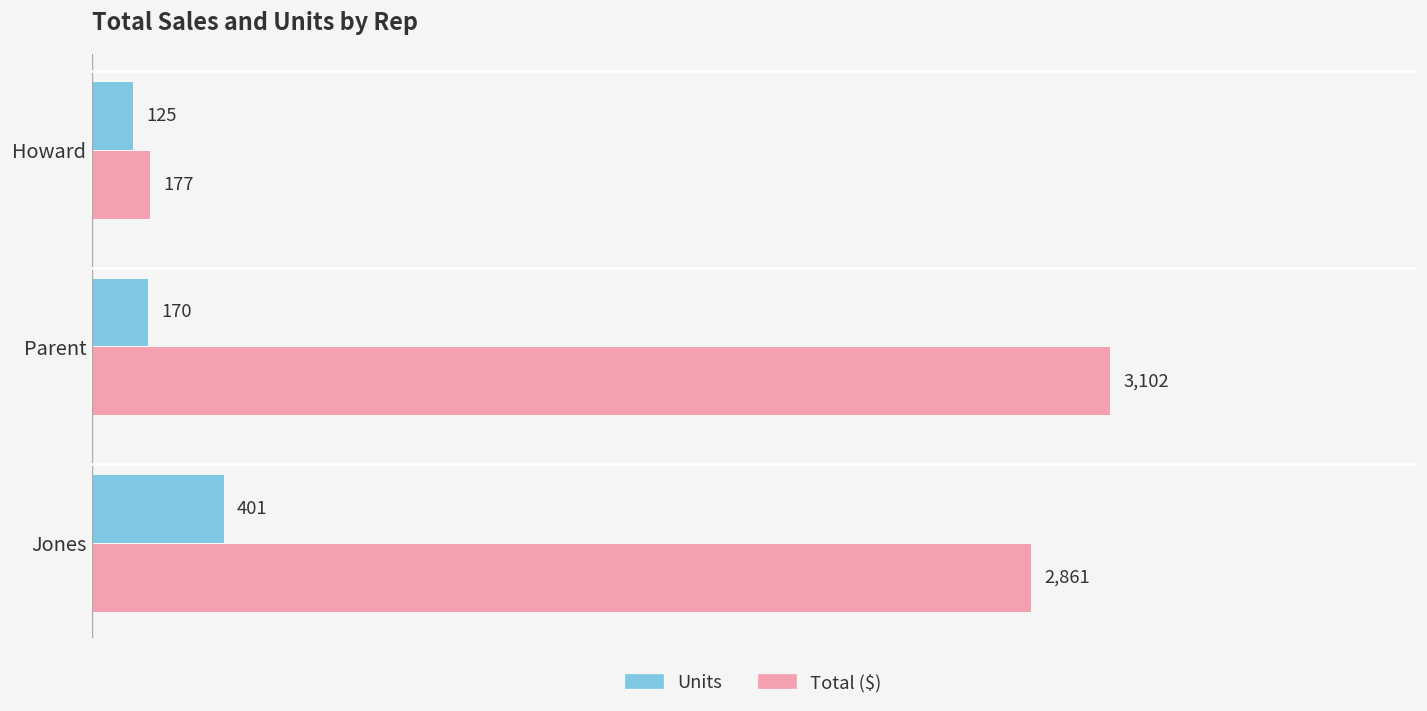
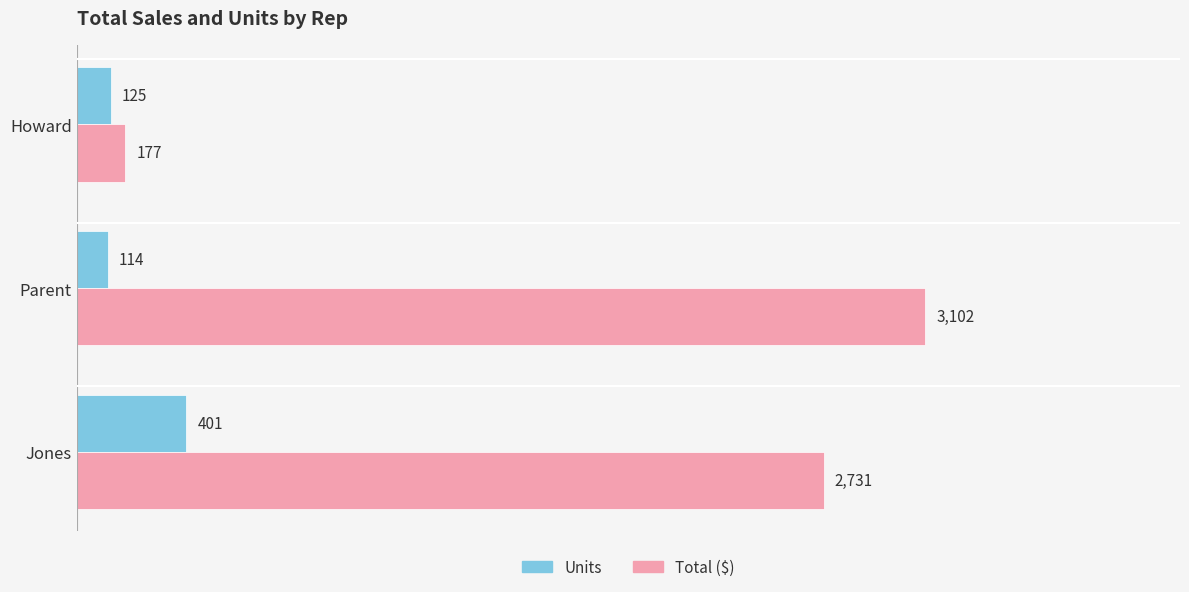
  {
    "Units": {
      "Howard": "125",
-     "Parent": "170",
+     "Parent": "114",
      "Jones": "401"
    },
    "Total ($)": {
      "Howard": "177",
      "Parent": "3,102",
-     "Jones": "2,861"
+     "Jones": "2,731"
    }
  }
